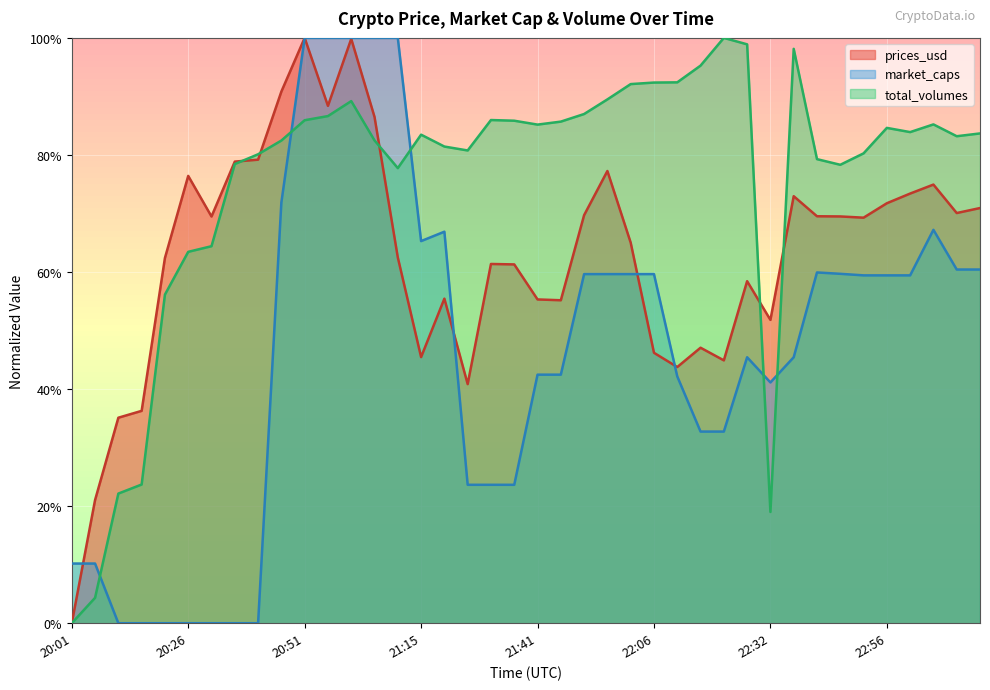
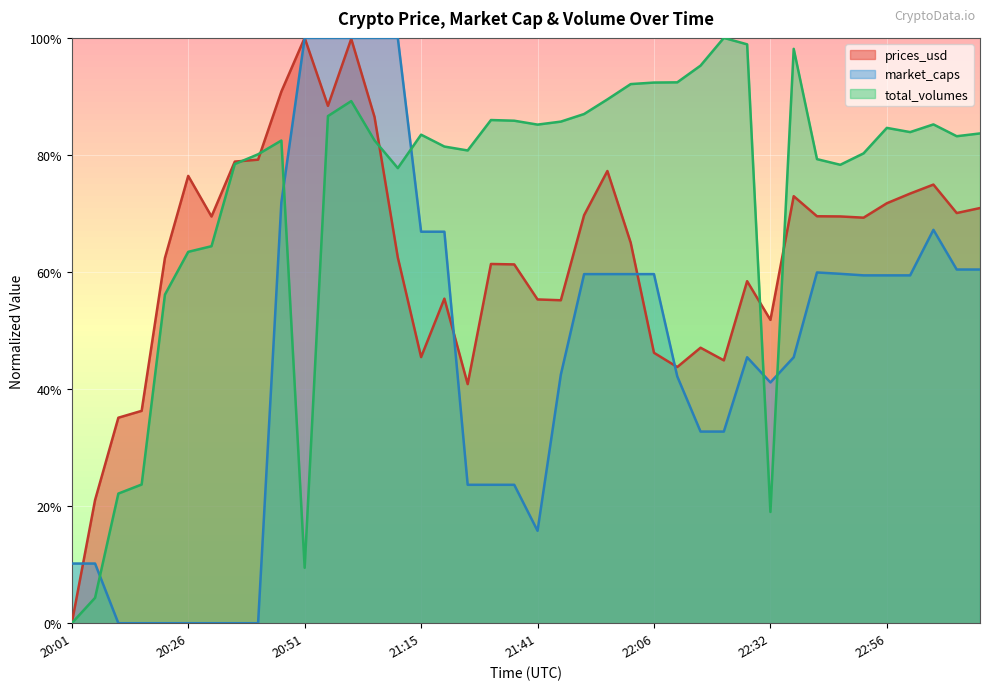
  {
    "prices_usd": {
      "20:26": "76%",
      "21:15": "45%",
      "21:41": "55%",
      "22:06": "46%",
      "22:32": "52%",
      "22:56": "72%"
    },
    "market_caps": {
      "20:01": "10%",
      "20:26": "0%",
-     "21:15": "65%",
-     "21:41": "42%",
+     "21:15": "67%",
+     "21:41": "16%",
      "22:06": "60%",
      "22:32": "41%",
      "22:56": "59%"
    },
    "total_volumes": {
      "20:26": "63%",
-     "20:51": "86%",
+     "20:51": "9%",
      "21:15": "83%",
      "21:41": "85%",
      "22:06": "92%",
      "22:32": "19%",
      "22:56": "85%"
    }
  }
